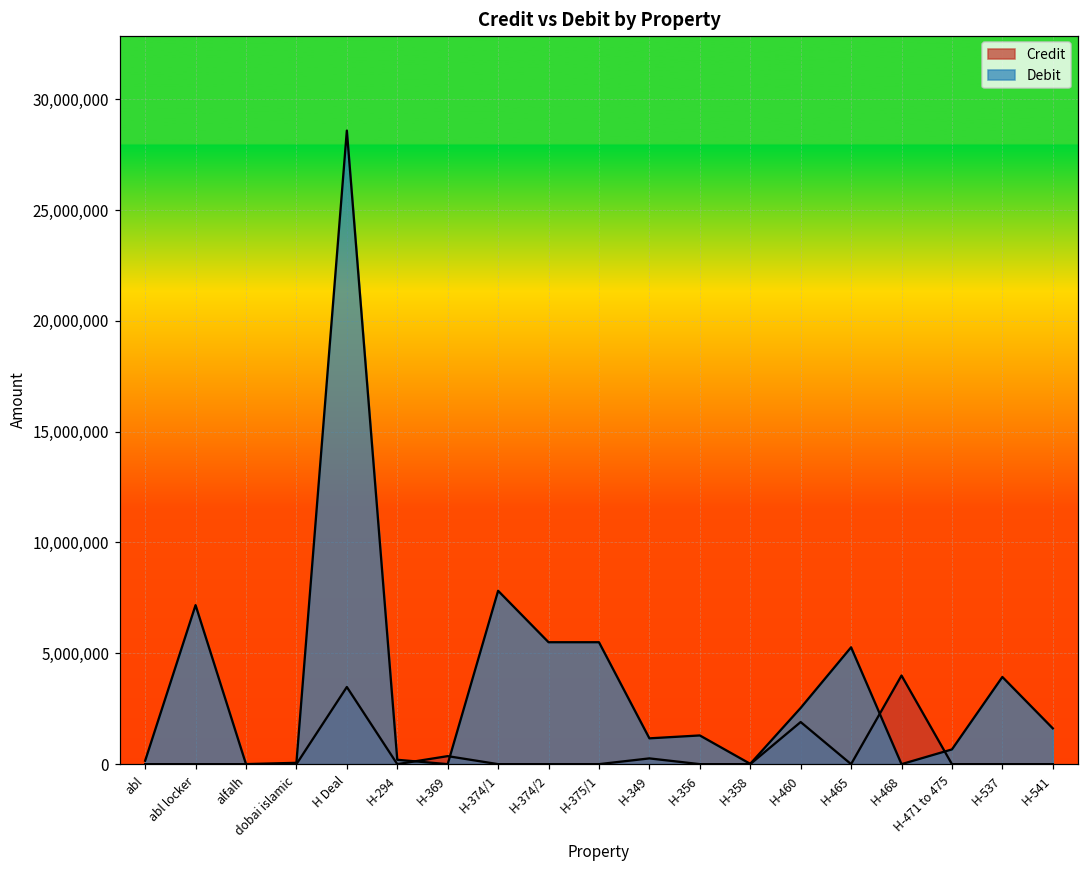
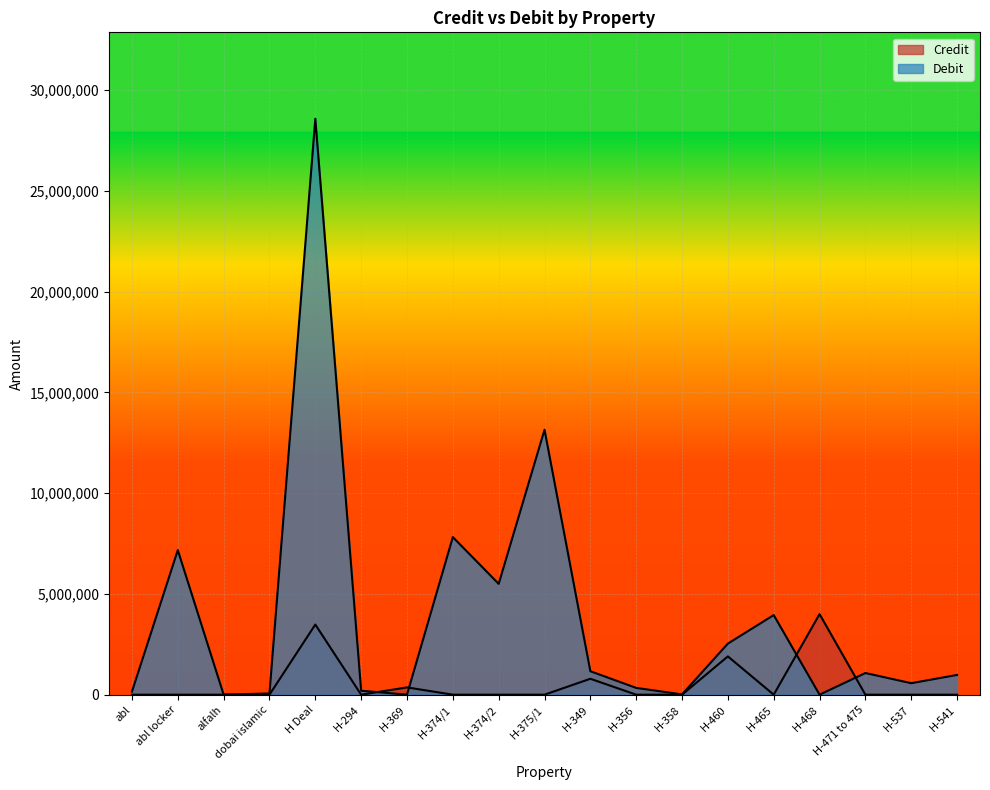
  {
    "Credit": {
      "abl": "0",
      "abl locker": "0",
      "H Deal": "3,500,000",
      "H-294": "0",
      "H-369": "400,000",
      "H-374/1": "0",
      "H-374/2": "0",
      "H-375/1": "0",
-     "H-349": "300,000",
+     "H-349": "800,000",
      "H-356": "0",
      "H-460": "1,900,000",
      "H-465": "0",
      "H-468": "4,000,000",
      "H-471 to 475": "0",
      "H-537": "0",
      "H-541": "0"
    },
    "Debit": {
      "abl": "200,000",
      "abl locker": "7,200,000",
      "H Deal": "28,600,000",
      "H-294": "200,000",
      "H-369": "0",
      "H-374/1": "7,800,000",
      "H-374/2": "5,500,000",
-     "H-375/1": "5,500,000",
+     "H-375/1": "13,100,000",
      "H-349": "1,200,000",
-     "H-356": "1,300,000",
+     "H-356": "300,000",
      "H-460": "2,500,000",
-     "H-465": "5,300,000",
+     "H-465": "4,000,000",
      "H-468": "0",
-     "H-471 to 475": "700,000",
-     "H-537": "3,900,000",
-     "H-541": "1,600,000"
+     "H-471 to 475": "1,100,000",
+     "H-537": "600,000",
+     "H-541": "1,000,000"
    }
  }
